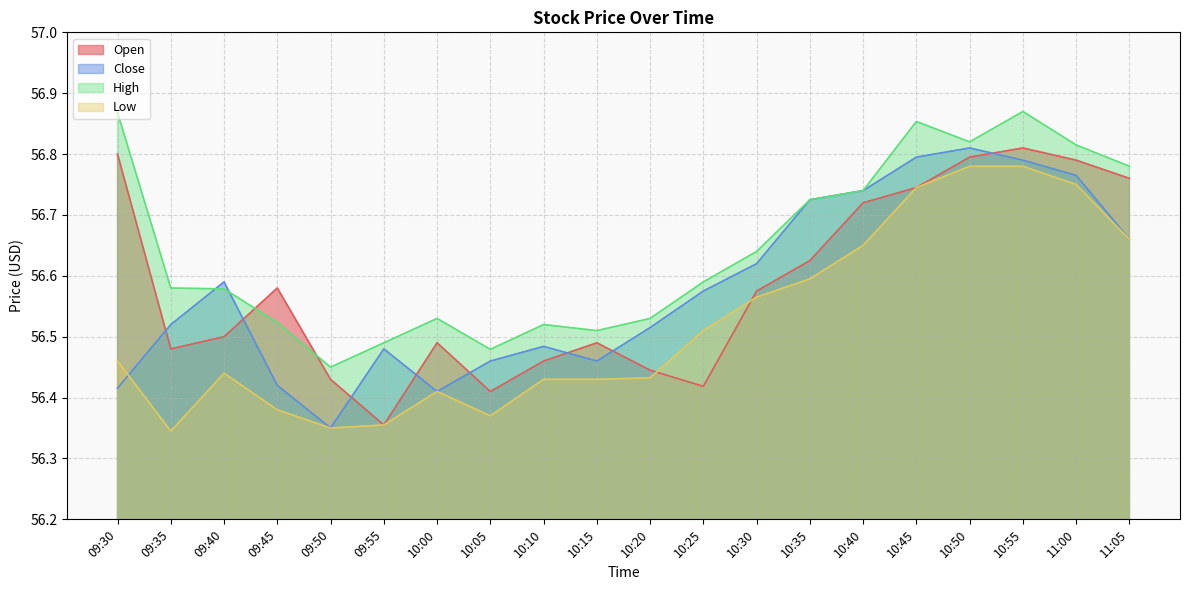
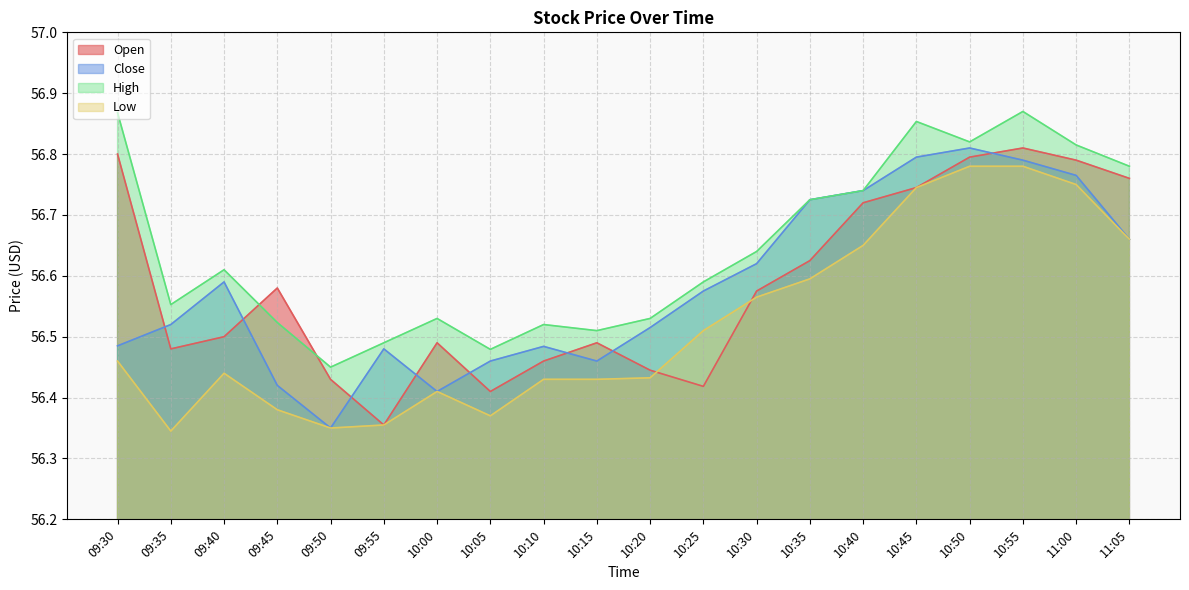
  {
    "Open": {
      "09:30": 56.80,
      "09:35": 56.48,
      "09:40": 56.50,
      "09:45": 56.58,
      "09:50": 56.43,
      "10:00": 56.49,
      "10:05": 56.41,
      "10:10": 56.46,
      "10:15": 56.49,
      "10:20": 56.44,
      "10:25": 56.42,
      "10:30": 56.58,
      "10:35": 56.63,
      "10:40": 56.72,
      "10:50": 56.79,
      "10:55": 56.81,
      "11:00": 56.79,
      "11:05": 56.76
    },
    "Close": {
-     "09:30": 56.42,
+     "09:30": 56.49,
      "09:35": 56.52,
      "09:40": 56.59,
      "09:45": 56.42,
      "09:55": 56.48,
      "10:05": 56.46,
      "10:10": 56.48,
      "10:15": 56.46,
      "10:20": 56.51,
      "10:25": 56.58,
      "10:30": 56.62,
      "10:45": 56.79,
      "10:50": 56.81,
      "10:55": 56.79,
      "11:00": 56.76
    },
    "High": {
-     "09:35": 56.58,
-     "09:40": 56.58,
+     "09:35": 56.55,
+     "09:40": 56.61,
      "09:45": 56.52,
      "09:50": 56.45,
      "09:55": 56.49,
      "10:00": 56.53,
      "10:05": 56.48,
      "10:10": 56.52,
      "10:15": 56.51,
      "10:20": 56.53,
      "10:25": 56.59,
      "10:30": 56.64,
      "10:45": 56.85,
      "10:50": 56.82,
      "10:55": 56.87,
      "11:00": 56.81,
      "11:05": 56.78
    },
    "Low": {
      "09:30": 56.46,
      "09:35": 56.35,
      "09:40": 56.44,
      "09:45": 56.38,
      "10:05": 56.37,
      "10:10": 56.43,
      "10:15": 56.43,
      "10:20": 56.43,
      "10:25": 56.51,
      "10:30": 56.56,
      "10:35": 56.60,
      "10:40": 56.65,
      "10:50": 56.78,
      "10:55": 56.78,
      "11:00": 56.75
    }
  }
